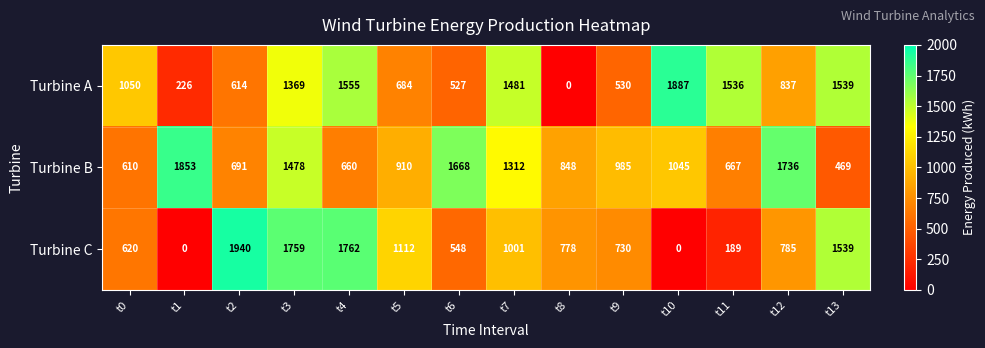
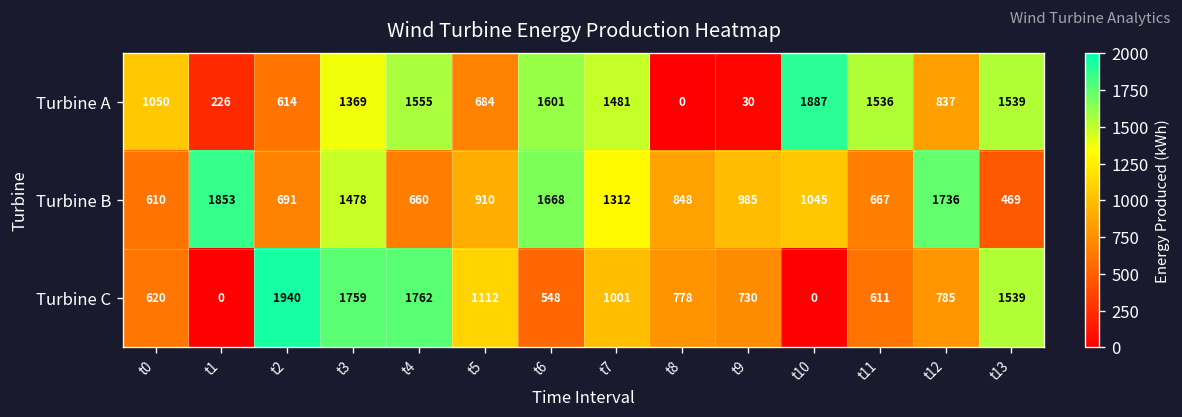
  {
    "Turbine A": {
      "t0": 1050,
      "t1": 226,
      "t2": 614,
      "t3": 1369,
      "t4": 1555,
      "t5": 684,
-     "t6": 527,
+     "t6": 1601,
      "t7": 1481,
      "t8": 0,
-     "t9": 530,
+     "t9": 30,
      "t10": 1887,
      "t11": 1536,
      "t12": 837,
      "t13": 1539
    },
    "Turbine B": {
      "t0": 610,
      "t1": 1853,
      "t2": 691,
      "t3": 1478,
      "t4": 660,
      "t5": 910,
      "t6": 1668,
      "t7": 1312,
      "t8": 848,
      "t9": 985,
      "t10": 1045,
      "t11": 667,
      "t12": 1736,
      "t13": 469
    },
    "Turbine C": {
      "t0": 620,
      "t1": 0,
      "t2": 1940,
      "t3": 1759,
      "t4": 1762,
      "t5": 1112,
      "t6": 548,
      "t7": 1001,
      "t8": 778,
      "t9": 730,
      "t10": 0,
-     "t11": 189,
+     "t11": 611,
      "t12": 785,
      "t13": 1539
    }
  }
